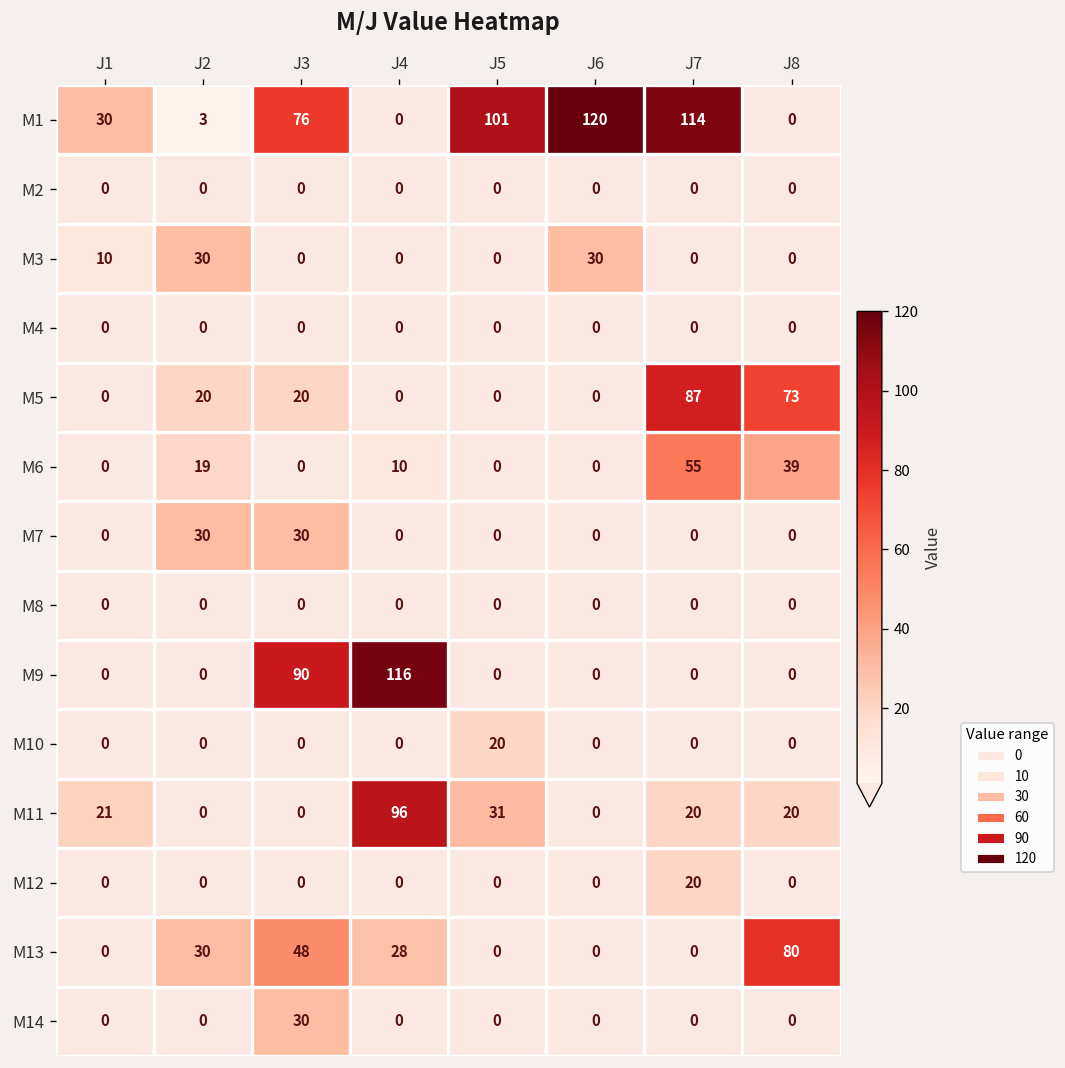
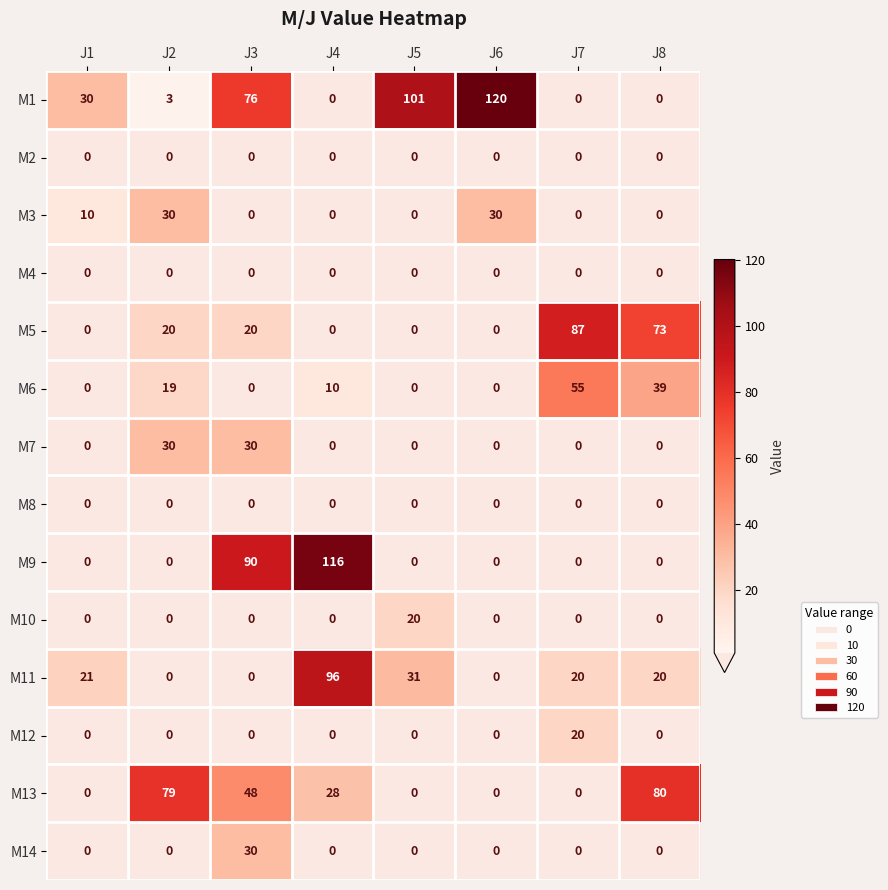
  {
    "M1": {
      "J1": 30,
      "J2": 3,
      "J3": 76,
      "J4": 0,
      "J5": 101,
      "J6": 120,
-     "J7": 114,
+     "J7": 0,
      "J8": 0
    },
    "M2": {
      "J1": 0,
      "J2": 0,
      "J3": 0,
      "J4": 0,
      "J5": 0,
      "J6": 0,
      "J7": 0,
      "J8": 0
    },
    "M3": {
      "J1": 10,
      "J2": 30,
      "J3": 0,
      "J4": 0,
      "J5": 0,
      "J6": 30,
      "J7": 0,
      "J8": 0
    },
    "M4": {
      "J1": 0,
      "J2": 0,
      "J3": 0,
      "J4": 0,
      "J5": 0,
      "J6": 0,
      "J7": 0,
      "J8": 0
    },
    "M5": {
      "J1": 0,
      "J2": 20,
      "J3": 20,
      "J4": 0,
      "J5": 0,
      "J6": 0,
      "J7": 87,
      "J8": 73
    },
    "M6": {
      "J1": 0,
      "J2": 19,
      "J3": 0,
      "J4": 10,
      "J5": 0,
      "J6": 0,
      "J7": 55,
      "J8": 39
    },
    "M7": {
      "J1": 0,
      "J2": 30,
      "J3": 30,
      "J4": 0,
      "J5": 0,
      "J6": 0,
      "J7": 0,
      "J8": 0
    },
    "M8": {
      "J1": 0,
      "J2": 0,
      "J3": 0,
      "J4": 0,
      "J5": 0,
      "J6": 0,
      "J7": 0,
      "J8": 0
    },
    "M9": {
      "J1": 0,
      "J2": 0,
      "J3": 90,
      "J4": 116,
      "J5": 0,
      "J6": 0,
      "J7": 0,
      "J8": 0
    },
    "M10": {
      "J1": 0,
      "J2": 0,
      "J3": 0,
      "J4": 0,
      "J5": 20,
      "J6": 0,
      "J7": 0,
      "J8": 0
    },
    "M11": {
      "J1": 21,
      "J2": 0,
      "J3": 0,
      "J4": 96,
      "J5": 31,
      "J6": 0,
      "J7": 20,
      "J8": 20
    },
    "M12": {
      "J1": 0,
      "J2": 0,
      "J3": 0,
      "J4": 0,
      "J5": 0,
      "J6": 0,
      "J7": 20,
      "J8": 0
    },
    "M13": {
      "J1": 0,
-     "J2": 30,
+     "J2": 79,
      "J3": 48,
      "J4": 28,
      "J5": 0,
      "J6": 0,
      "J7": 0,
      "J8": 80
    },
    "M14": {
      "J1": 0,
      "J2": 0,
      "J3": 30,
      "J4": 0,
      "J5": 0,
      "J6": 0,
      "J7": 0,
      "J8": 0
    }
  }
